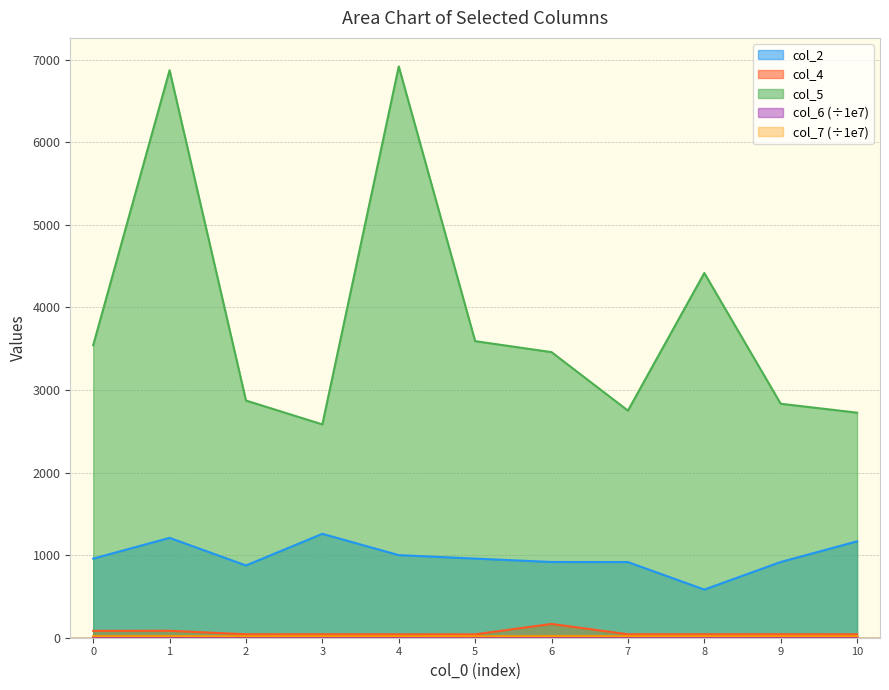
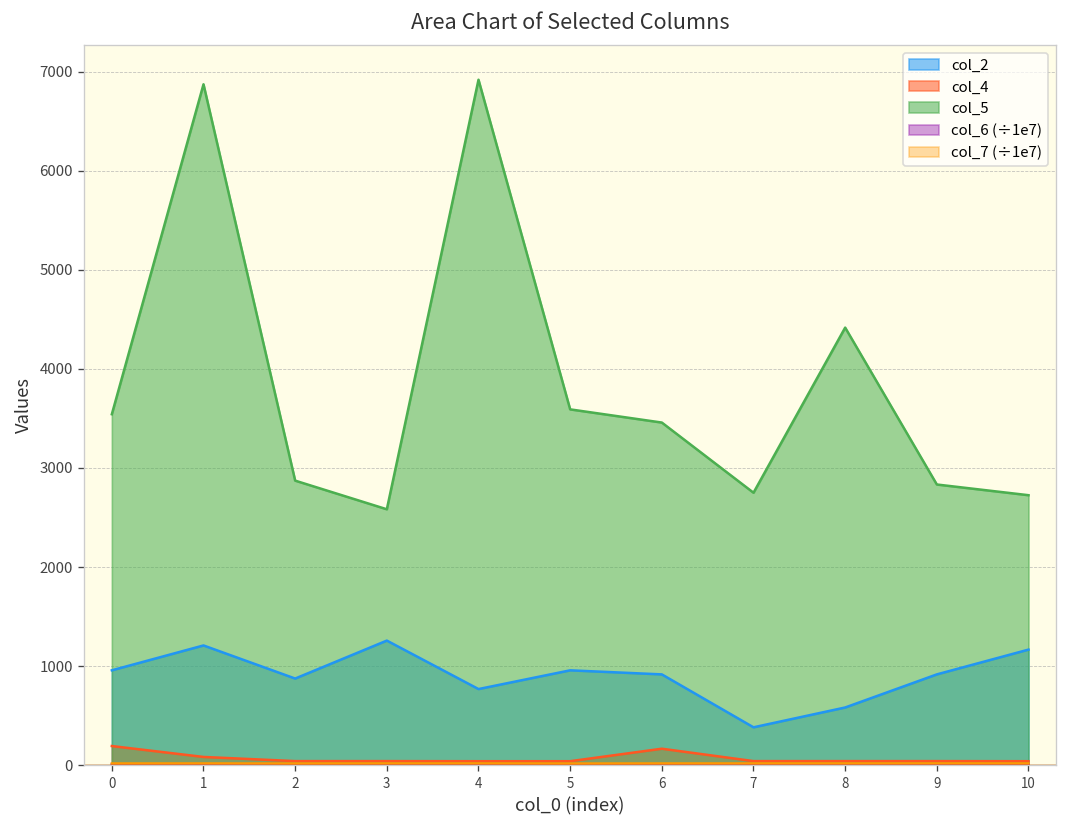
  {
    "col_2": {
      "0": 1000,
      "1": 1200,
      "2": 900,
      "3": 1300,
-     "4": 1000,
+     "4": 800,
      "5": 1000,
      "6": 900,
-     "7": 900,
+     "7": 400,
      "8": 600,
      "9": 900,
      "10": 1200
    },
    "col_4": {
-     "0": 100,
+     "0": 200,
      "1": 100,
      "6": 200
    },
    "col_5": {
      "0": 3500,
      "1": 6900,
      "2": 2900,
      "3": 2600,
      "4": 6900,
      "5": 3600,
      "6": 3500,
      "7": 2800,
      "8": 4400,
      "9": 2800,
      "10": 2700
    }
  }
